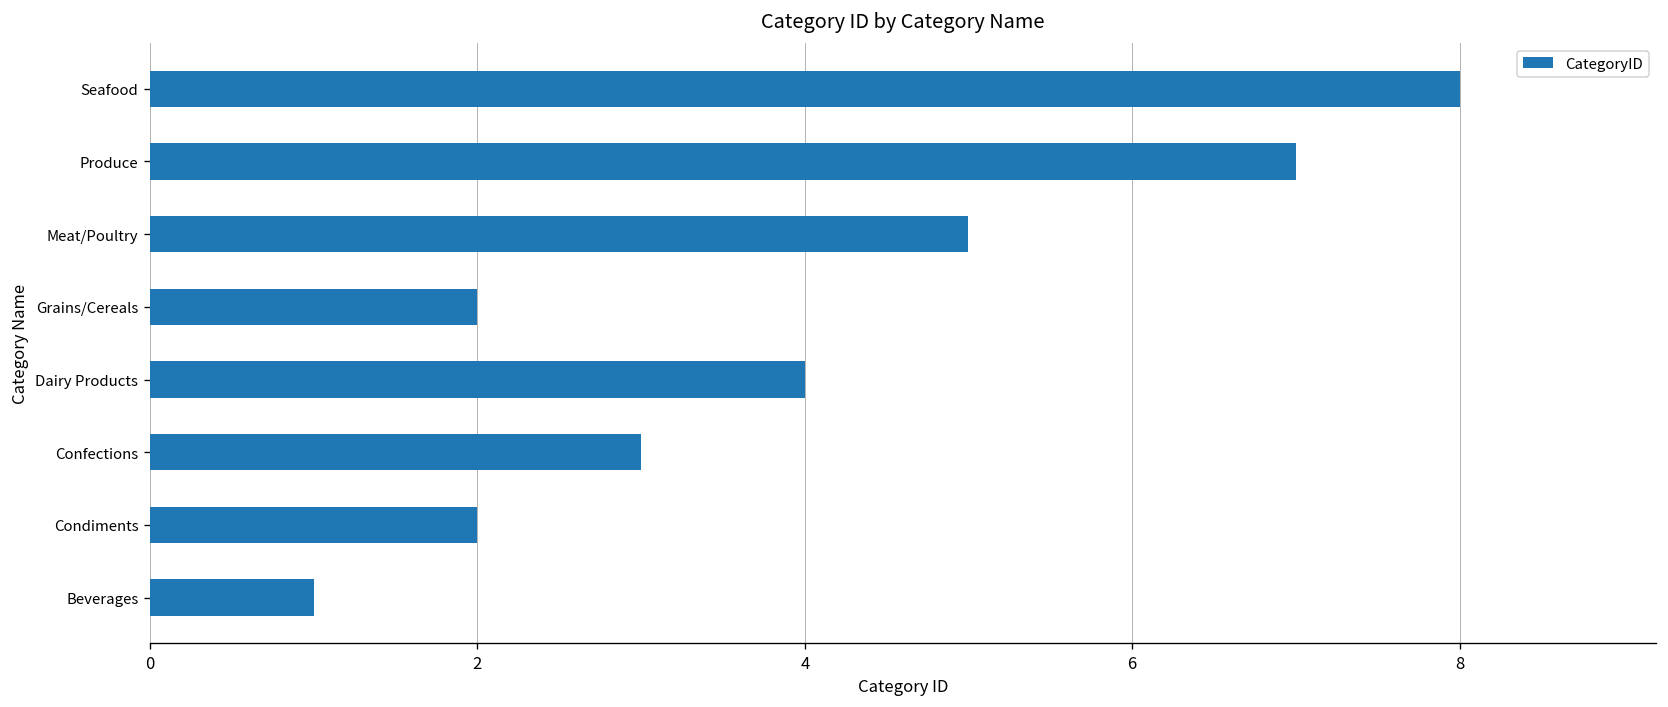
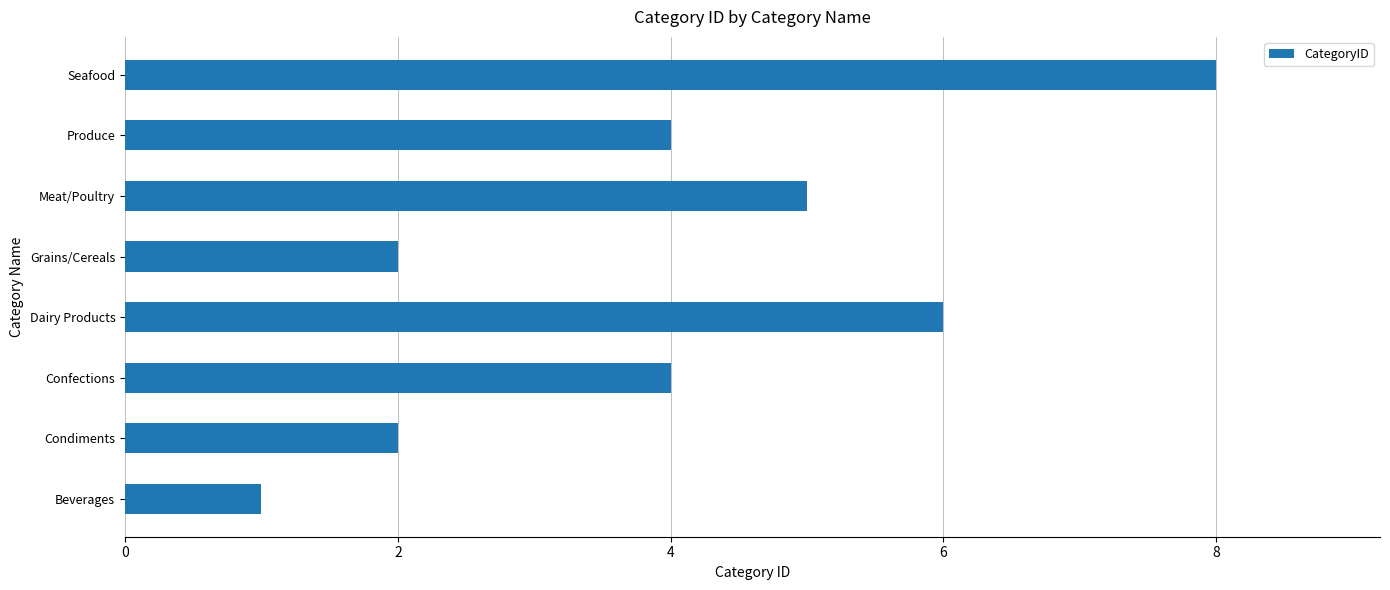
  {
    "Seafood": 8,
-   "Produce": 7,
+   "Produce": 4,
    "Meat/Poultry": 5,
    "Grains/Cereals": 2,
-   "Dairy Products": 4,
-   "Confections": 3,
+   "Dairy Products": 6,
+   "Confections": 4,
    "Condiments": 2,
    "Beverages": 1
  }
